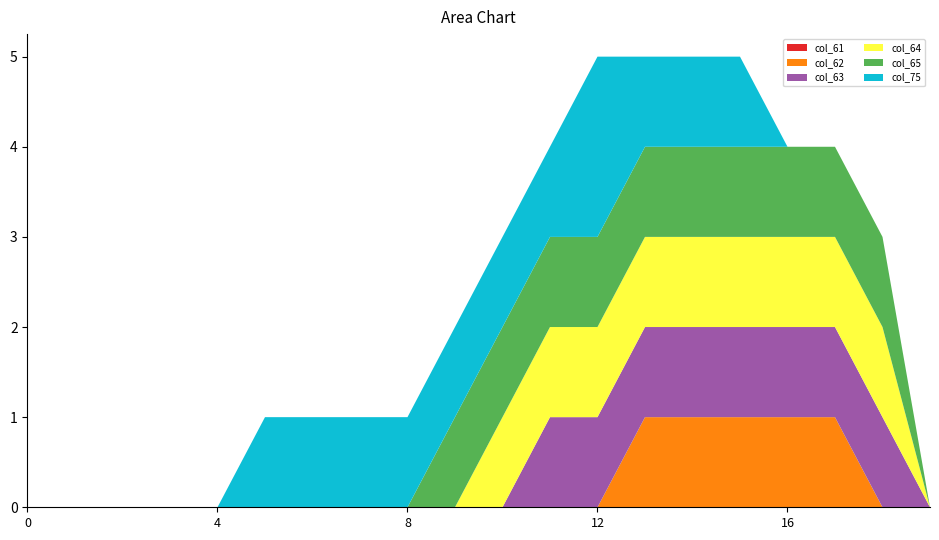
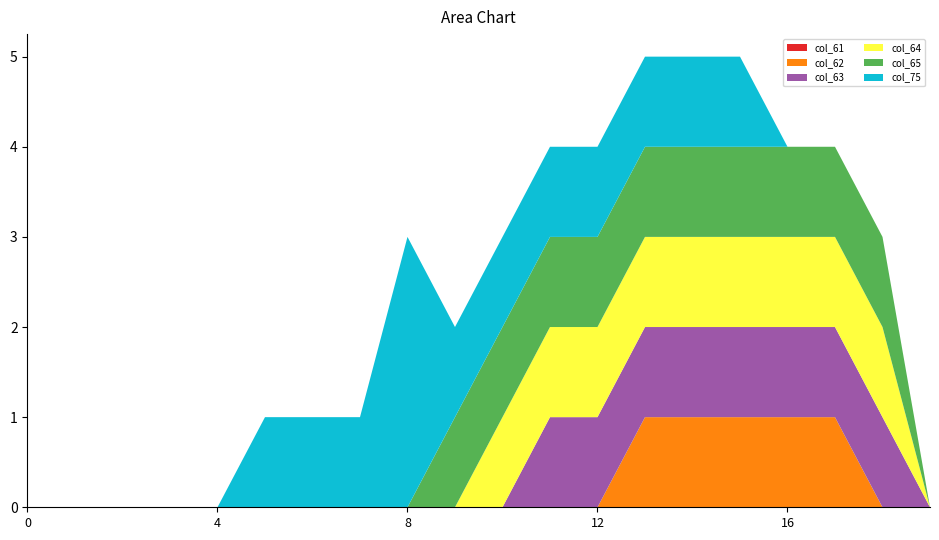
  {
    "col_61": {
      "16": 0
    },
    "col_62": {
      "16": 1
    },
    "col_64": {
      "12": 1,
      "16": 1
    },
    "col_65": {
      "12": 1
    },
    "col_75": {
-     "8": 1,
-     "12": 2
+     "8": 3,
+     "12": 1
    }
  }
